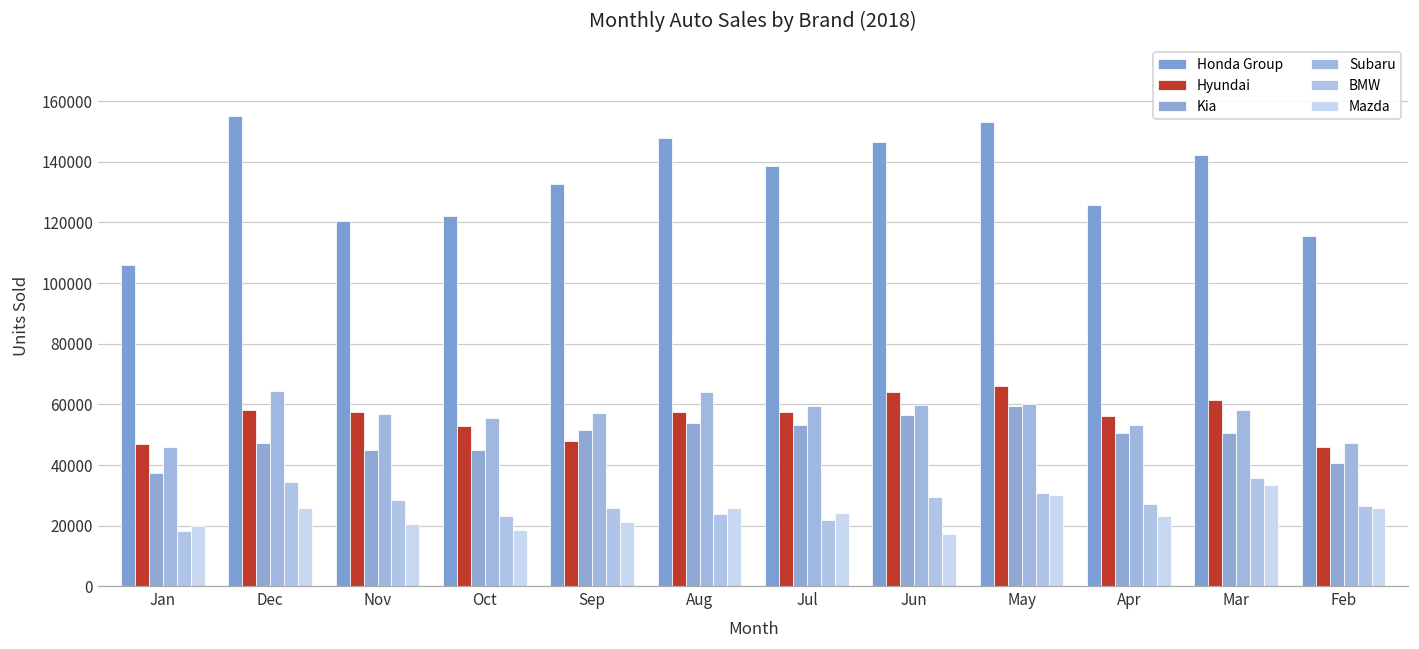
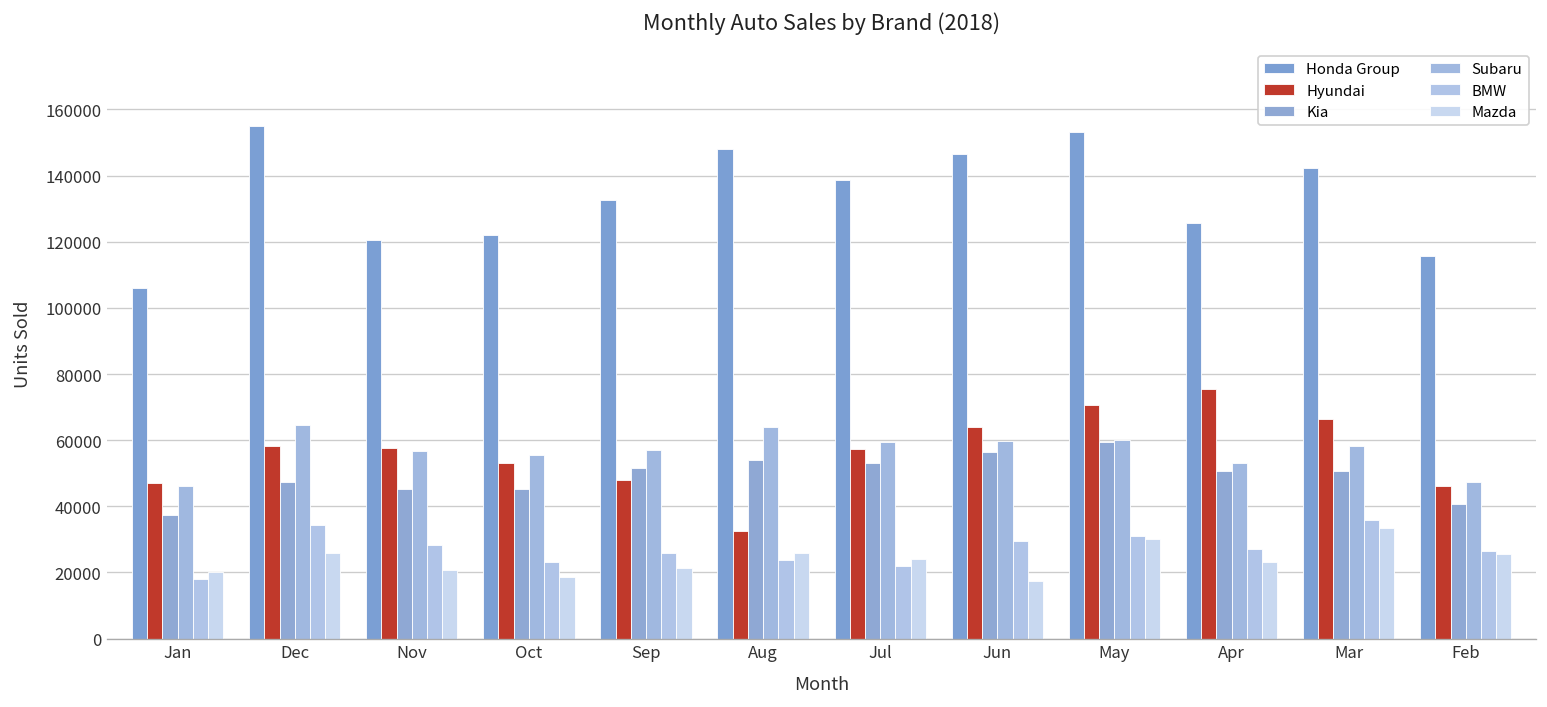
  {
    "Hyundai": {
      "Jan": 47000,
      "Dec": 58000,
      "Nov": 57000,
      "Oct": 53000,
      "Sep": 48000,
-     "Aug": 58000,
+     "Aug": 32000,
      "Jul": 57000,
      "Jun": 64000,
-     "May": 66000,
-     "Apr": 56000,
-     "Mar": 62000,
+     "May": 71000,
+     "Apr": 76000,
+     "Mar": 66000,
      "Feb": 46000
    }
  }
